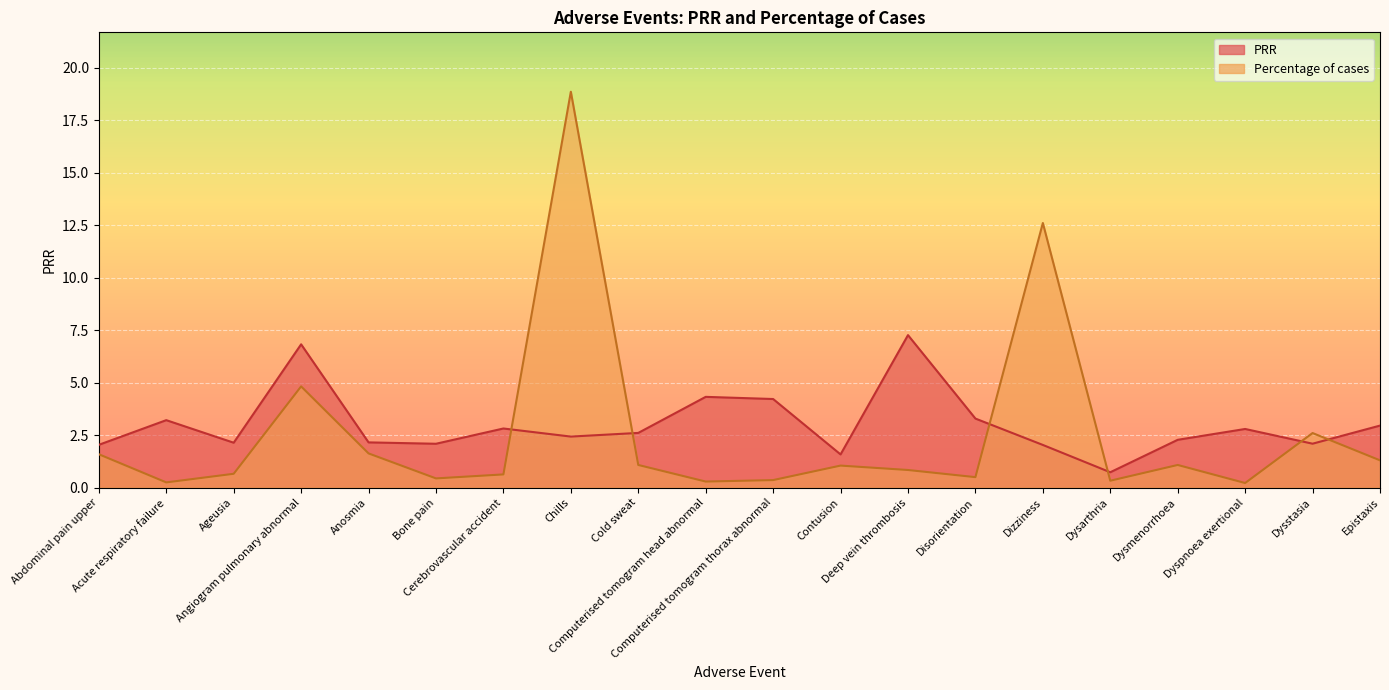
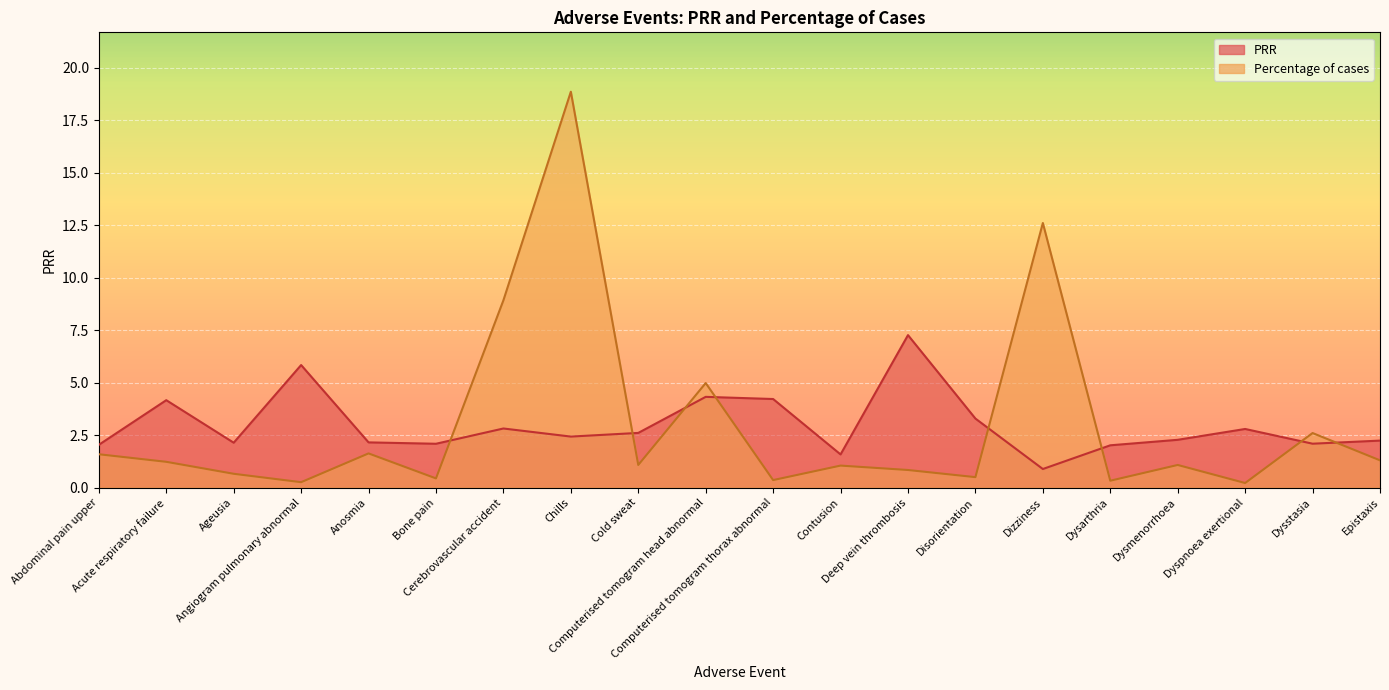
  {
    "PRR": {
      "Abdominal pain upper": 2.0,
-     "Acute respiratory failure": 3.2,
+     "Acute respiratory failure": 4.2,
      "Ageusia": 2.1,
-     "Angiogram pulmonary abnormal": 6.8,
+     "Angiogram pulmonary abnormal": 5.8,
      "Anosmia": 2.2,
      "Bone pain": 2.1,
      "Cerebrovascular accident": 2.8,
      "Chills": 2.4,
      "Cold sweat": 2.6,
      "Computerised tomogram head abnormal": 4.3,
      "Computerised tomogram thorax abnormal": 4.2,
      "Contusion": 1.6,
      "Deep vein thrombosis": 7.3,
      "Disorientation": 3.3,
-     "Dizziness": 2.0,
-     "Dysarthria": 0.7,
+     "Dizziness": 0.9,
+     "Dysarthria": 2.0,
      "Dysmenorrhoea": 2.3,
      "Dyspnoea exertional": 2.8,
      "Dysstasia": 2.1,
-     "Epistaxis": 3.0
+     "Epistaxis": 2.2
    },
    "Percentage of cases": {
      "Abdominal pain upper": 1.6,
-     "Acute respiratory failure": 0.3,
+     "Acute respiratory failure": 1.2,
      "Ageusia": 0.7,
-     "Angiogram pulmonary abnormal": 4.8,
+     "Angiogram pulmonary abnormal": 0.3,
      "Anosmia": 1.6,
      "Bone pain": 0.4,
-     "Cerebrovascular accident": 0.6,
+     "Cerebrovascular accident": 8.9,
      "Chills": 18.9,
      "Cold sweat": 1.1,
-     "Computerised tomogram head abnormal": 0.3,
+     "Computerised tomogram head abnormal": 5.0,
      "Computerised tomogram thorax abnormal": 0.4,
      "Contusion": 1.1,
      "Deep vein thrombosis": 0.8,
      "Disorientation": 0.5,
      "Dizziness": 12.6,
      "Dysarthria": 0.3,
      "Dysmenorrhoea": 1.1,
      "Dyspnoea exertional": 0.2,
      "Dysstasia": 2.6,
      "Epistaxis": 1.3
    }
  }
